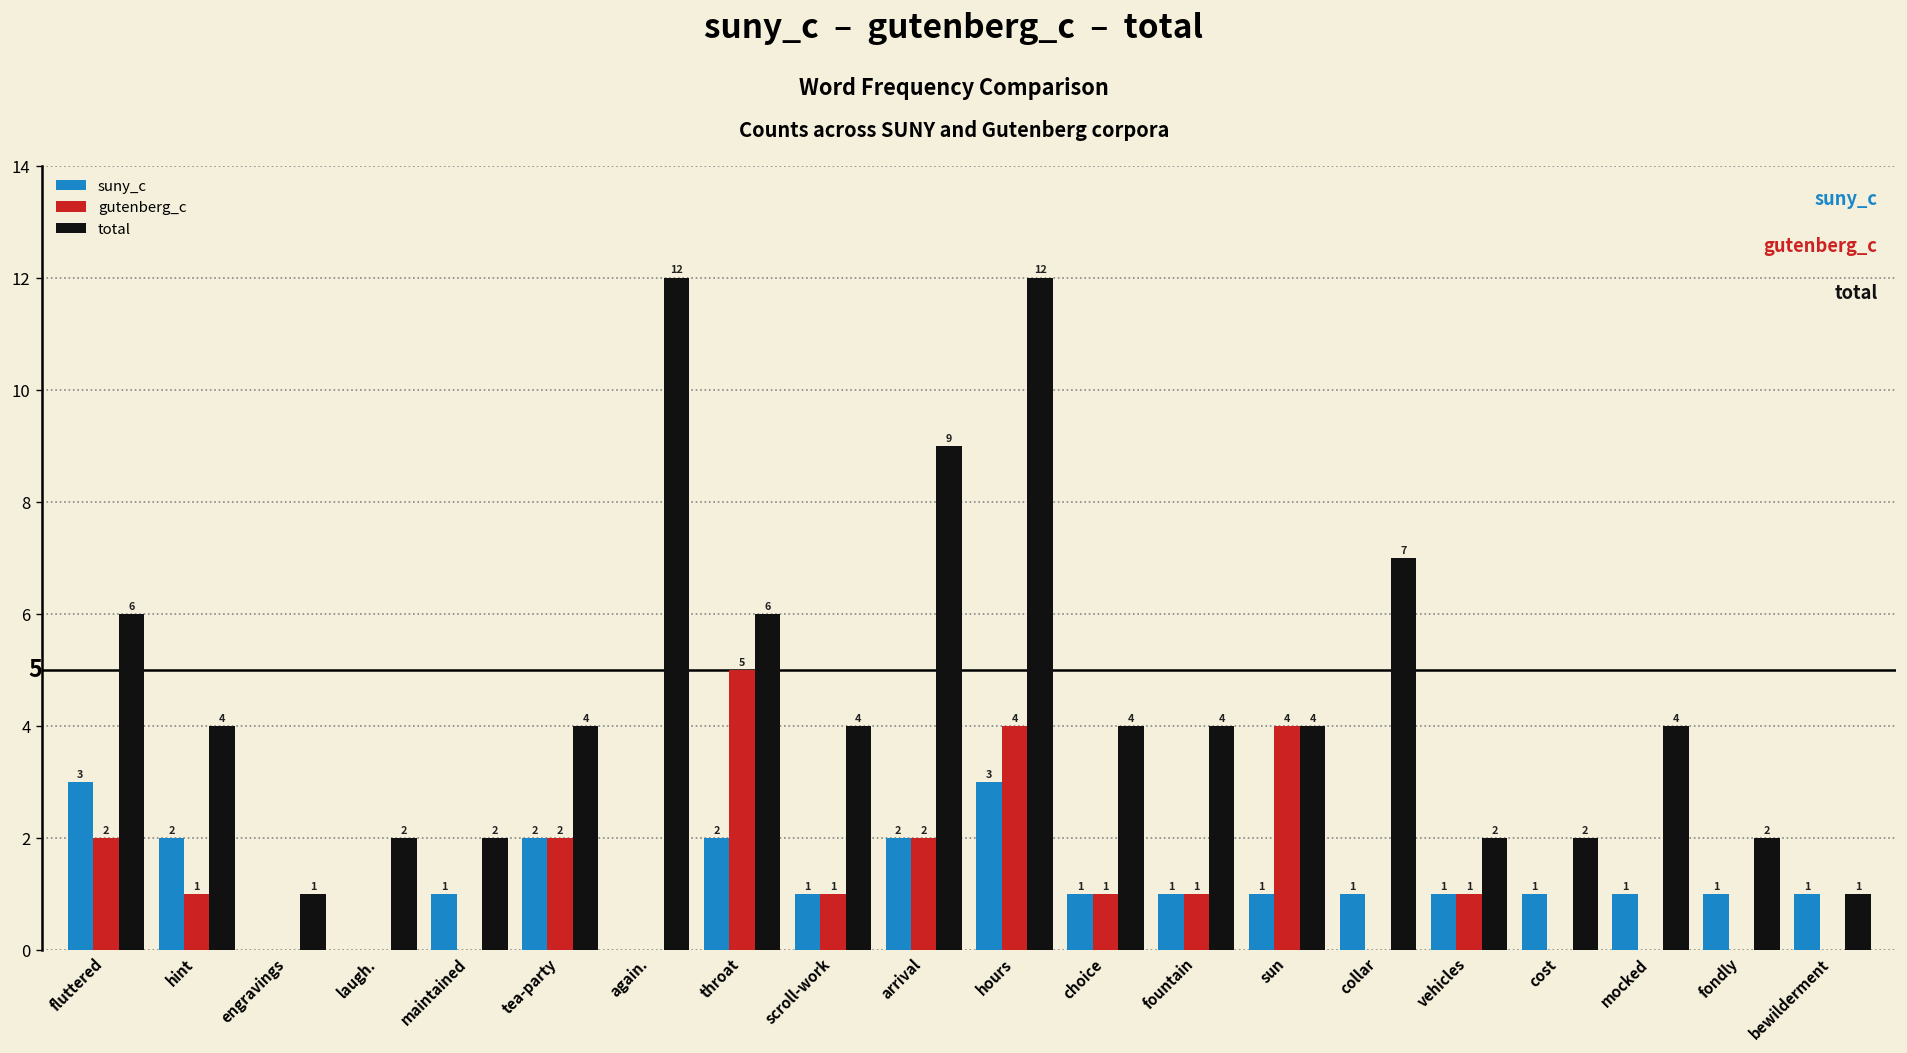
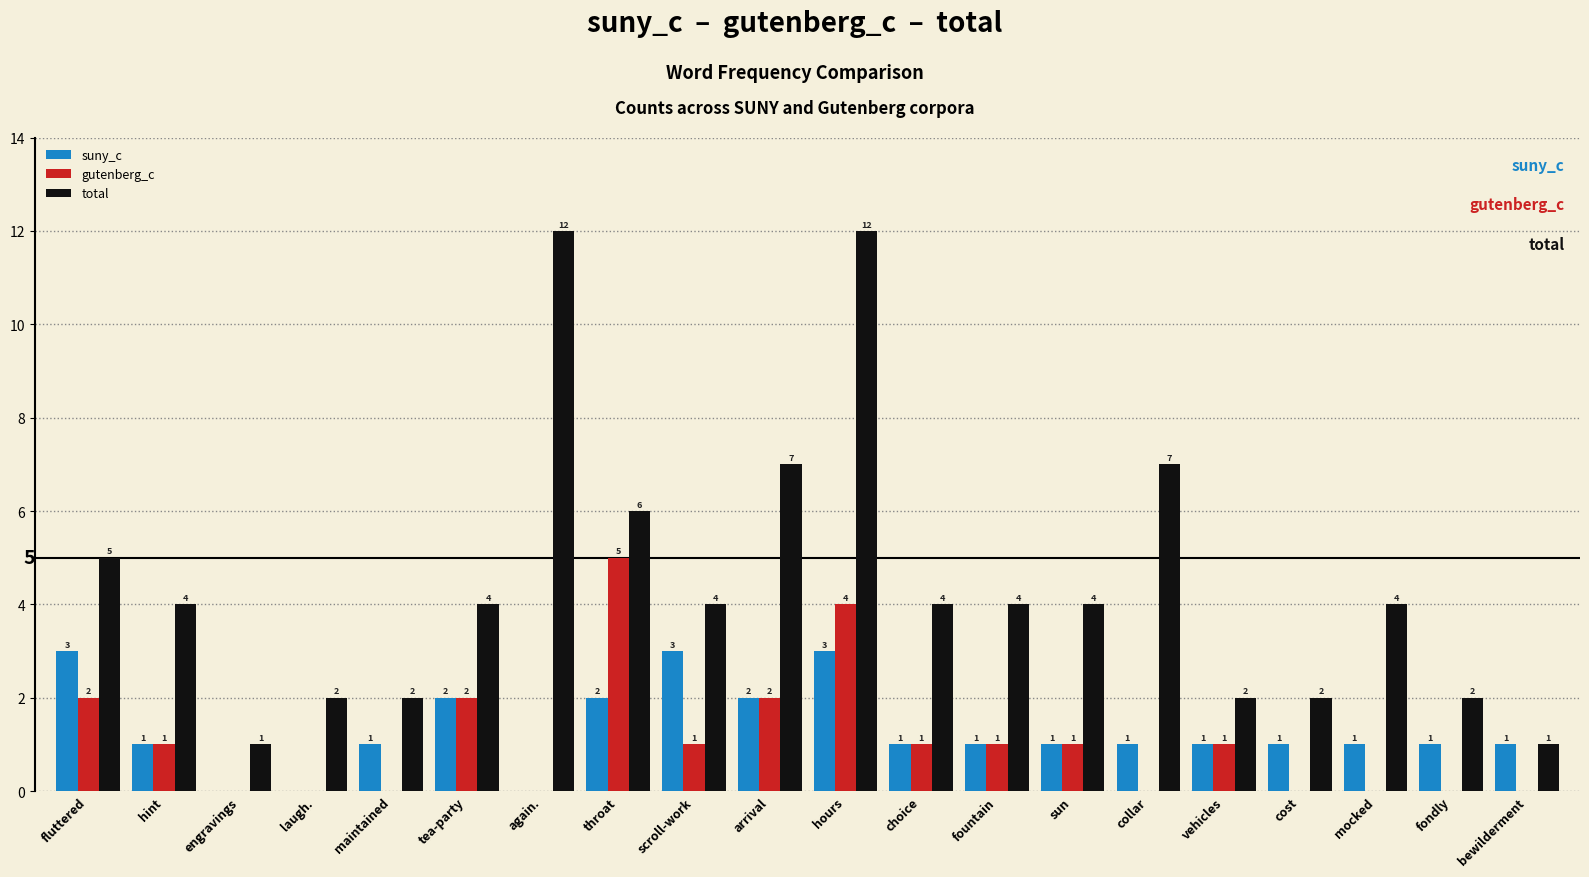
  {
    "suny_c": {
      "fluttered": 3,
-     "hint": 2,
+     "hint": 1,
      "maintained": 1,
      "tea-party": 2,
      "throat": 2,
-     "scroll-work": 1,
+     "scroll-work": 3,
      "arrival": 2,
      "hours": 3,
      "choice": 1,
      "fountain": 1,
      "sun": 1,
      "collar": 1,
      "vehicles": 1,
      "cost": 1,
      "mocked": 1,
      "fondly": 1,
      "bewilderment": 1
    },
    "gutenberg_c": {
      "fluttered": 2,
      "hint": 1,
      "tea-party": 2,
      "throat": 5,
      "scroll-work": 1,
      "arrival": 2,
      "hours": 4,
      "choice": 1,
      "fountain": 1,
-     "sun": 4,
+     "sun": 1,
      "vehicles": 1
    },
    "total": {
-     "fluttered": 6,
+     "fluttered": 5,
      "hint": 4,
      "engravings": 1,
      "laugh.": 2,
      "maintained": 2,
      "tea-party": 4,
      "again.": 12,
      "throat": 6,
      "scroll-work": 4,
-     "arrival": 9,
+     "arrival": 7,
      "hours": 12,
      "choice": 4,
      "fountain": 4,
      "sun": 4,
      "collar": 7,
      "vehicles": 2,
      "cost": 2,
      "mocked": 4,
      "fondly": 2,
      "bewilderment": 1
    }
  }
